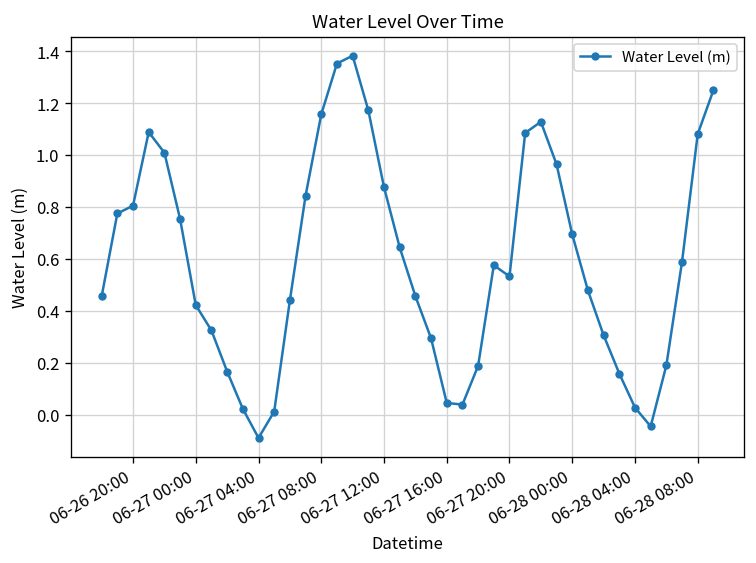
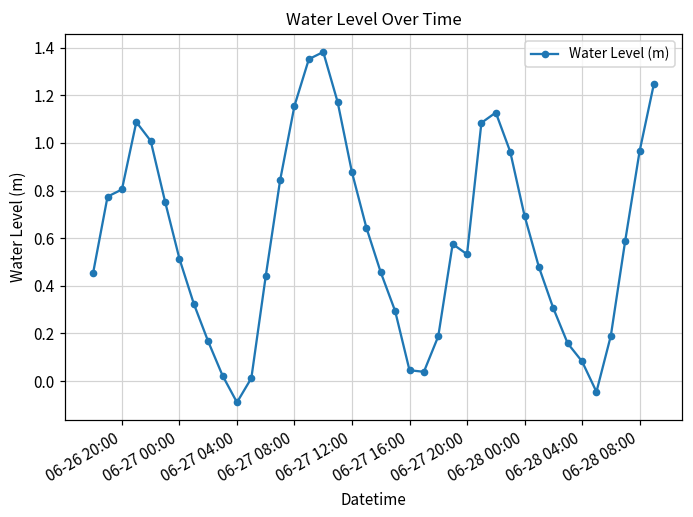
  {
    "06-26 20:00": 0.80,
-   "06-27 00:00": 0.42,
+   "06-27 00:00": 0.51,
    "06-27 04:00": -0.09,
    "06-27 08:00": 1.16,
    "06-27 12:00": 0.88,
    "06-27 16:00": 0.05,
    "06-27 20:00": 0.53,
    "06-28 00:00": 0.69,
-   "06-28 04:00": 0.03,
-   "06-28 08:00": 1.08
+   "06-28 04:00": 0.08,
+   "06-28 08:00": 0.96
  }
